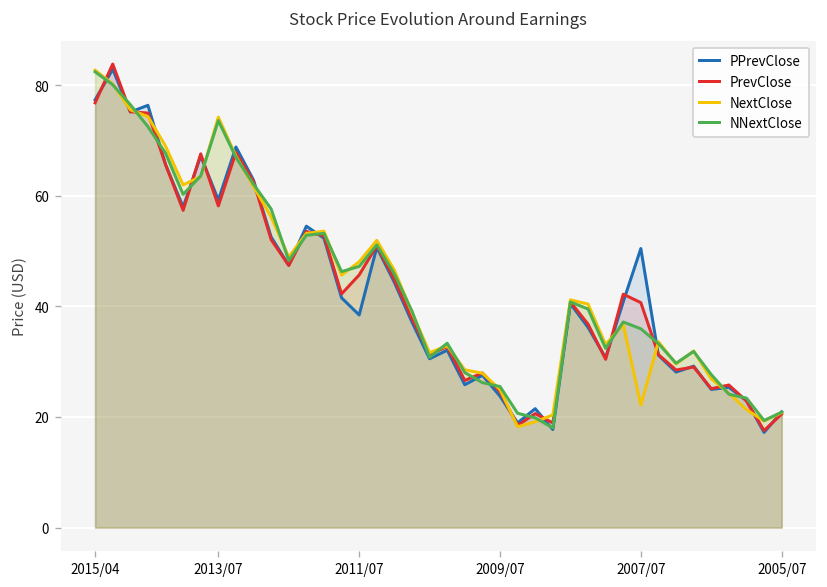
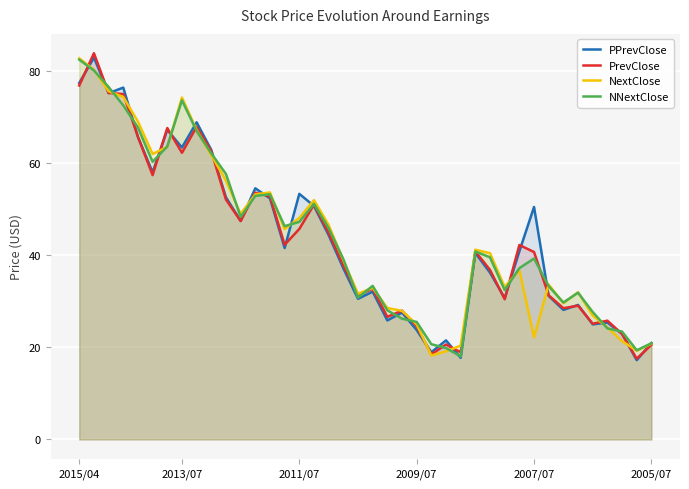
  {
    "PPrevClose": {
      "2015/04": 77,
-     "2013/07": 59,
-     "2011/07": 38,
+     "2013/07": 63,
+     "2011/07": 53,
      "2009/07": 24,
      "2007/07": 50
    },
    "PrevClose": {
      "2015/04": 77,
-     "2013/07": 58,
+     "2013/07": 62,
      "2011/07": 46,
      "2007/07": 41
    },
    "NextClose": {
      "2013/07": 74,
      "2011/07": 48,
      "2007/07": 22
    },
    "NNextClose": {
      "2013/07": 74,
      "2011/07": 47,
-     "2007/07": 36
+     "2007/07": 39
    }
  }
